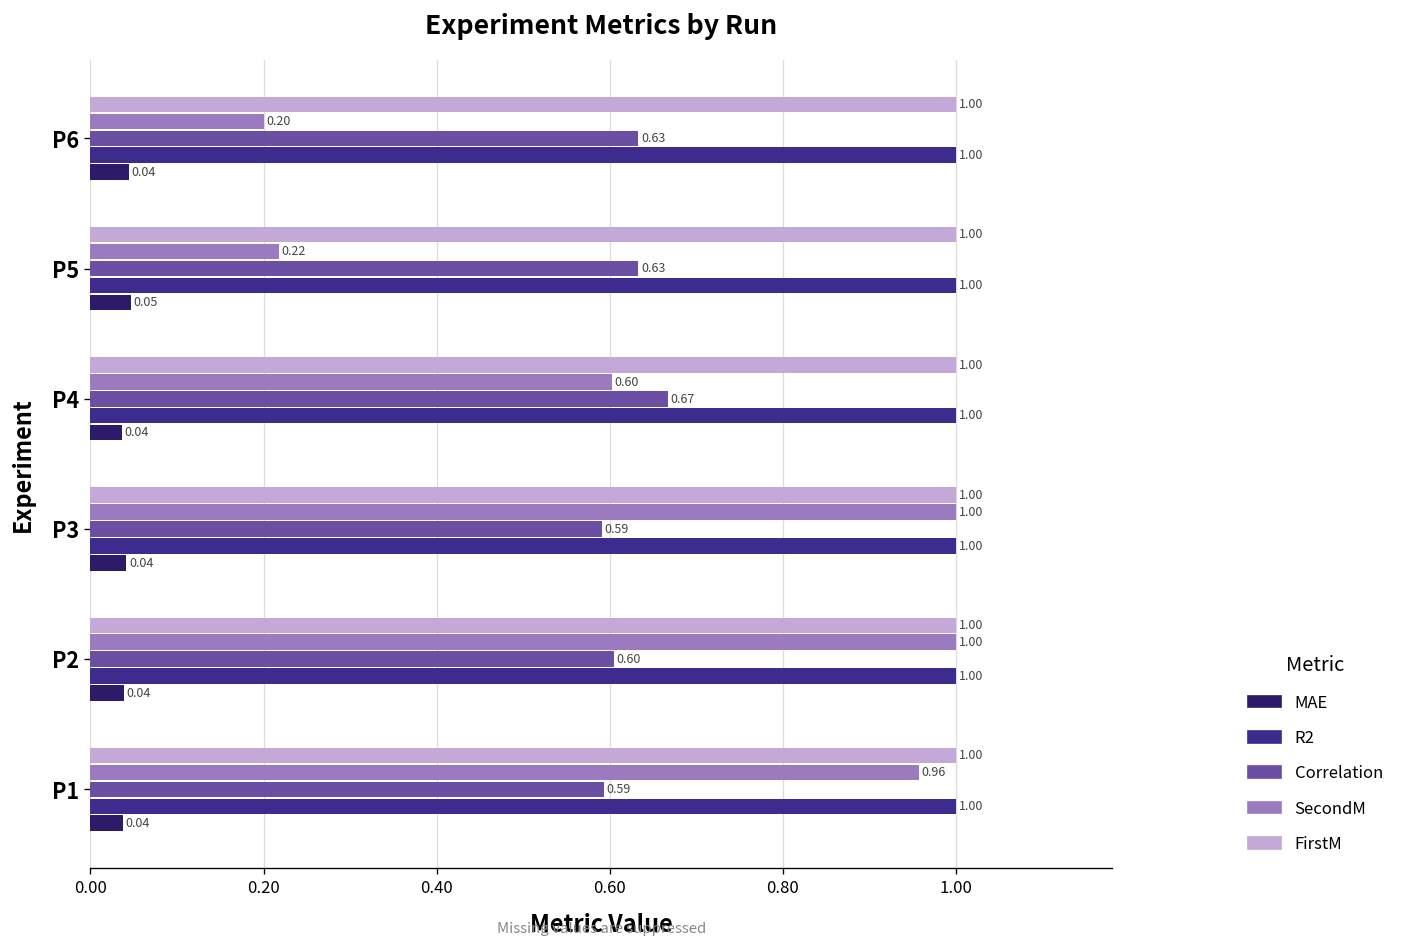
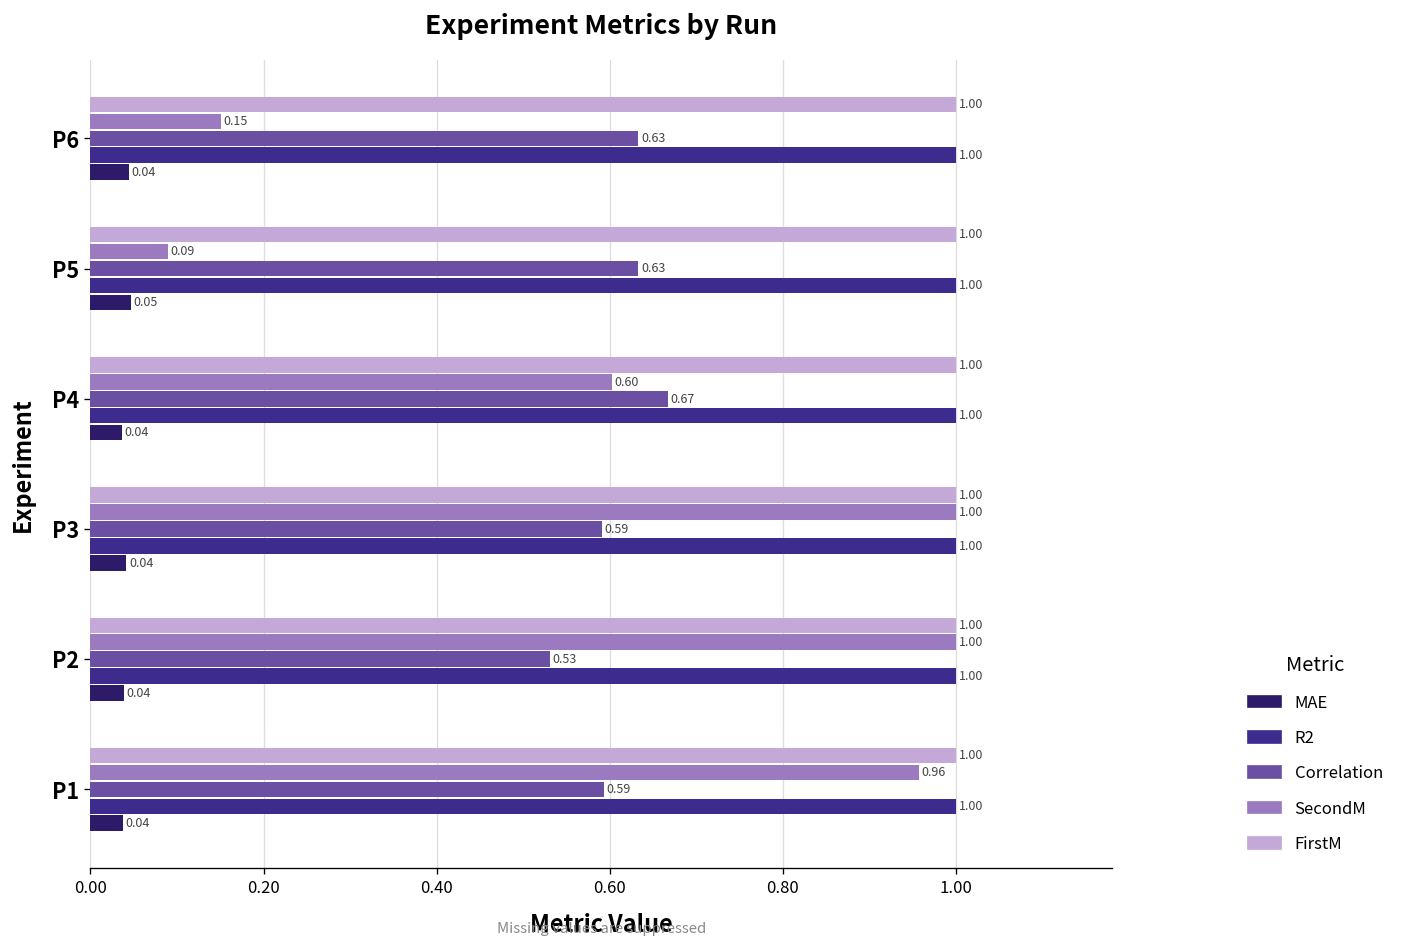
  {
    "Correlation": {
      "P6": 0.63,
      "P5": 0.63,
      "P4": 0.67,
      "P3": 0.59,
-     "P2": 0.60,
+     "P2": 0.53,
      "P1": 0.59
    },
    "SecondM": {
-     "P6": 0.20,
-     "P5": 0.22,
+     "P6": 0.15,
+     "P5": 0.09,
      "P4": 0.60,
      "P3": 1.00,
      "P2": 1.00,
      "P1": 0.96
    },
    "FirstM": {
      "P6": 1.00,
      "P5": 1.00,
      "P4": 1.00,
      "P3": 1.00,
      "P2": 1.00,
      "P1": 1.00
    }
  }
